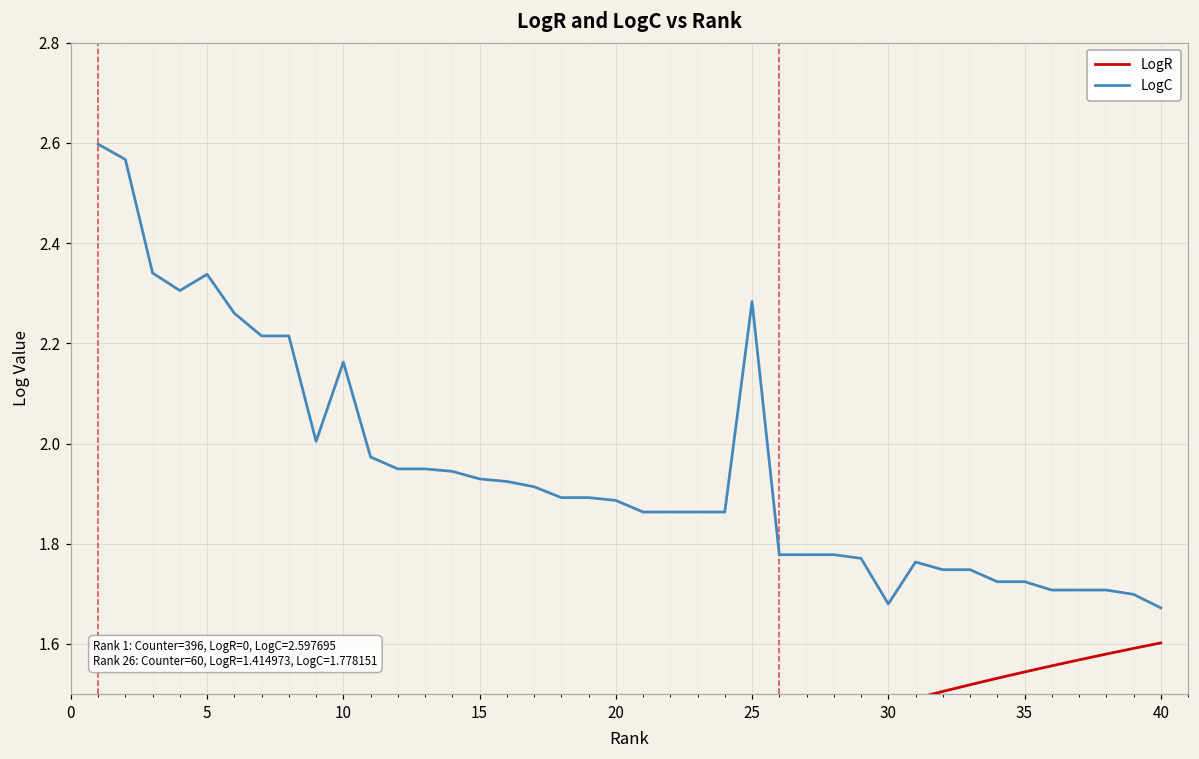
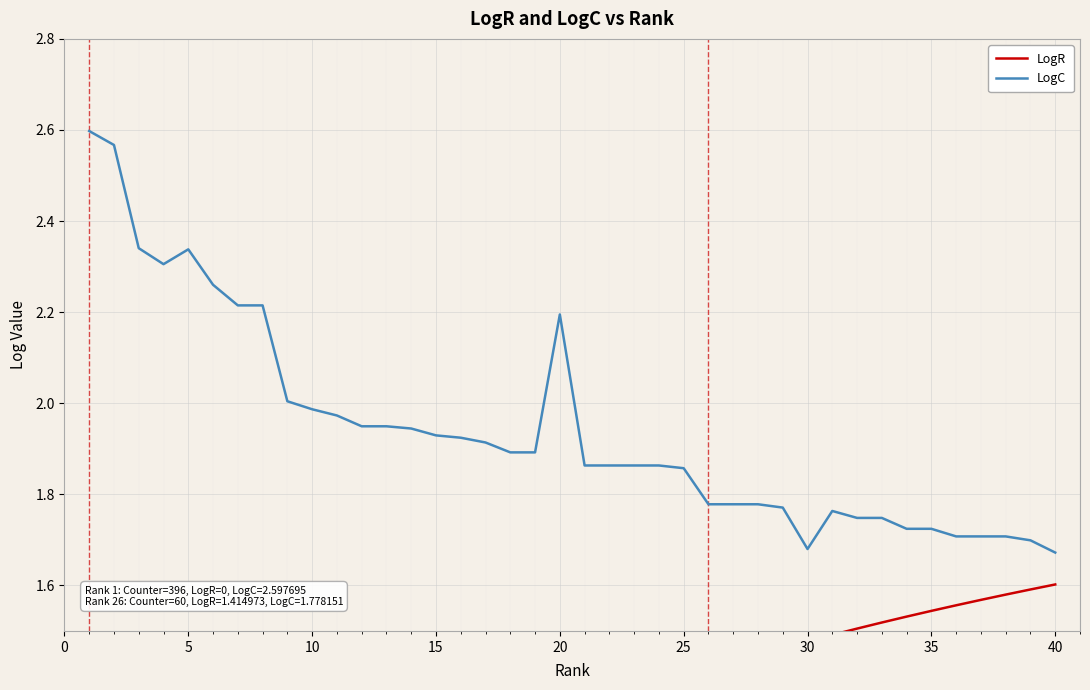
  {
    "LogC": {
      "5": 2.34,
-     "10": 2.16,
+     "10": 1.99,
      "15": 1.93,
-     "20": 1.89,
-     "25": 2.28,
+     "20": 2.19,
+     "25": 1.86,
      "30": 1.68,
      "35": 1.72,
      "40": 1.67
    }
  }
